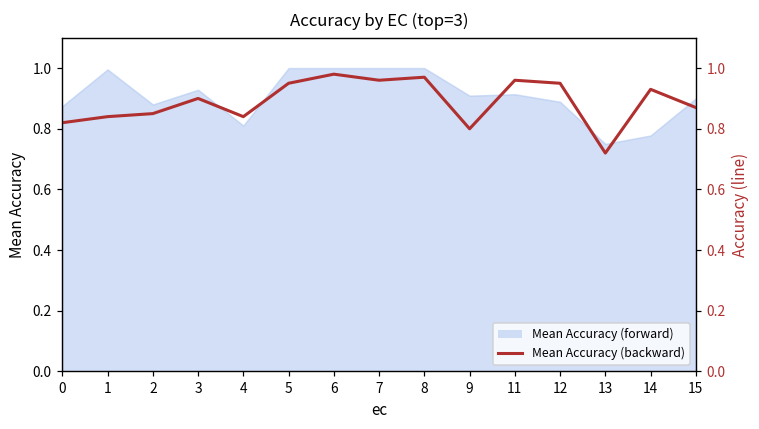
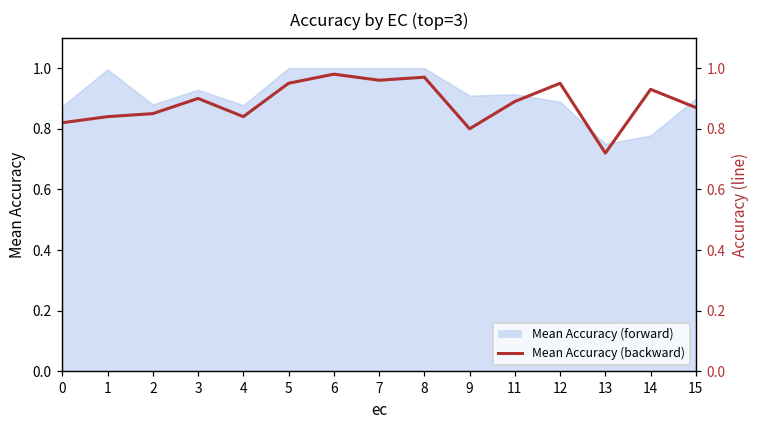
  {
    "Mean Accuracy (forward)": {
      "0": 0.87,
      "1": 1.00,
      "2": 0.88,
      "3": 0.93,
-     "4": 0.81,
+     "4": 0.88,
      "5": 1.00,
      "6": 1.00,
      "7": 1.00,
      "8": 1.00,
      "9": 0.91,
      "11": 0.91,
      "12": 0.89,
      "13": 0.75,
      "14": 0.78,
      "15": 0.90
    },
    "Mean Accuracy (backward)": {
      "0": 0.82,
      "1": 0.84,
      "2": 0.85,
      "3": 0.90,
      "4": 0.84,
      "5": 0.95,
      "6": 0.98,
      "7": 0.96,
      "8": 0.97,
      "9": 0.80,
-     "11": 0.96,
+     "11": 0.89,
      "12": 0.95,
      "13": 0.72,
      "14": 0.93,
      "15": 0.87
    }
  }
